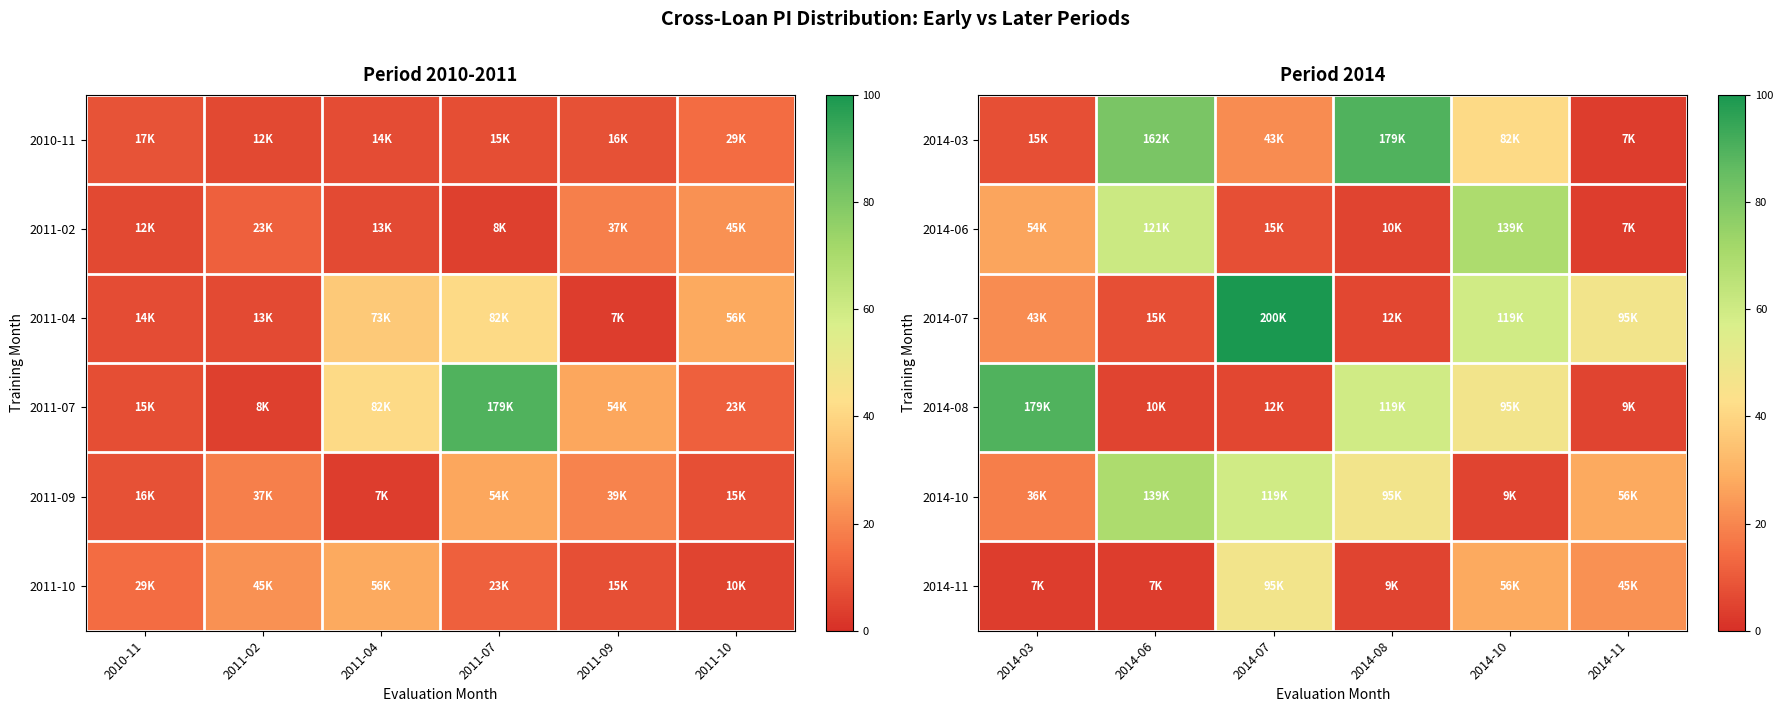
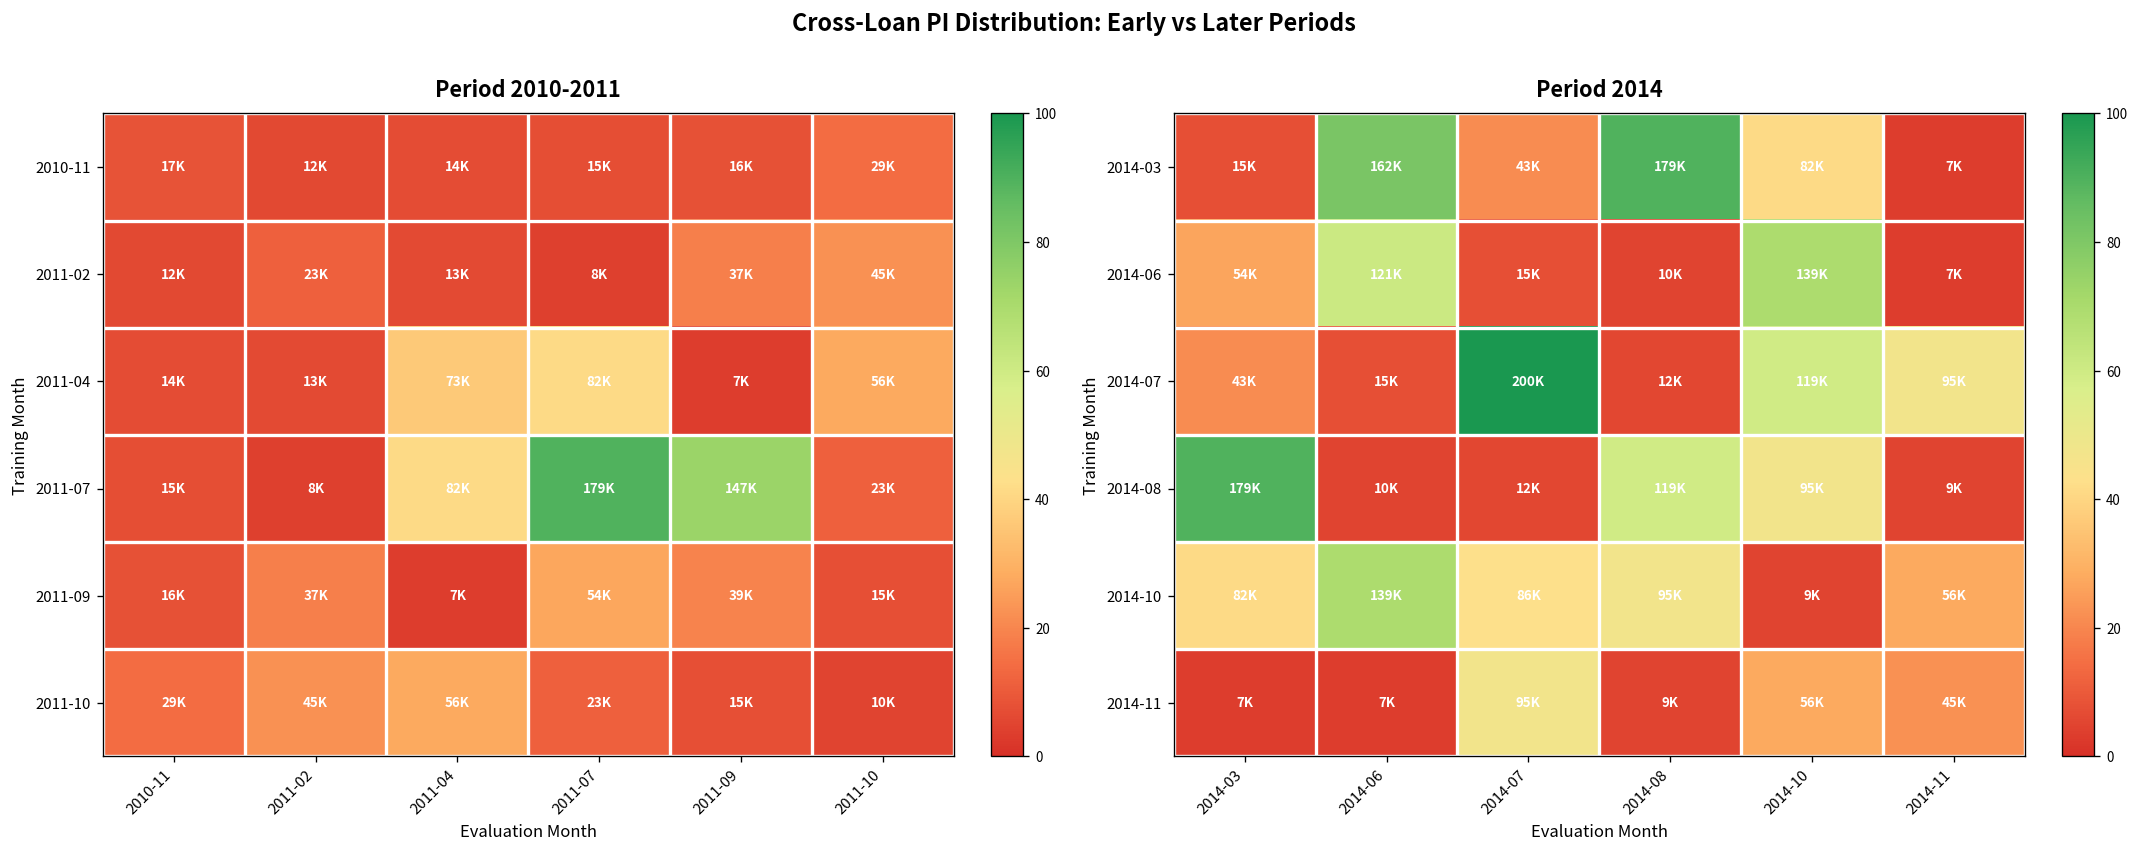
  {
    "Period 2010-2011": {
      "2010-11": {
        "2010-11": "17K",
        "2011-02": "12K",
        "2011-04": "14K",
        "2011-07": "15K",
        "2011-09": "16K",
        "2011-10": "29K"
      },
      "2011-02": {
        "2010-11": "12K",
        "2011-02": "23K",
        "2011-04": "13K",
        "2011-07": "8K",
        "2011-09": "37K",
        "2011-10": "45K"
      },
      "2011-04": {
        "2010-11": "14K",
        "2011-02": "13K",
        "2011-04": "73K",
        "2011-07": "82K",
        "2011-09": "7K",
        "2011-10": "56K"
      },
      "2011-07": {
        "2010-11": "15K",
        "2011-02": "8K",
        "2011-04": "82K",
        "2011-07": "179K",
-       "2011-09": "54K",
+       "2011-09": "147K",
        "2011-10": "23K"
      },
      "2011-09": {
        "2010-11": "16K",
        "2011-02": "37K",
        "2011-04": "7K",
        "2011-07": "54K",
        "2011-09": "39K",
        "2011-10": "15K"
      },
      "2011-10": {
        "2010-11": "29K",
        "2011-02": "45K",
        "2011-04": "56K",
        "2011-07": "23K",
        "2011-09": "15K",
        "2011-10": "10K"
      }
    },
    "Period 2014": {
      "2014-03": {
        "2014-03": "15K",
        "2014-06": "162K",
        "2014-07": "43K",
        "2014-08": "179K",
        "2014-10": "82K",
        "2014-11": "7K"
      },
      "2014-06": {
        "2014-03": "54K",
        "2014-06": "121K",
        "2014-07": "15K",
        "2014-08": "10K",
        "2014-10": "139K",
        "2014-11": "7K"
      },
      "2014-07": {
        "2014-03": "43K",
        "2014-06": "15K",
        "2014-07": "200K",
        "2014-08": "12K",
        "2014-10": "119K",
        "2014-11": "95K"
      },
      "2014-08": {
        "2014-03": "179K",
        "2014-06": "10K",
        "2014-07": "12K",
        "2014-08": "119K",
        "2014-10": "95K",
        "2014-11": "9K"
      },
      "2014-10": {
-       "2014-03": "36K",
+       "2014-03": "82K",
        "2014-06": "139K",
-       "2014-07": "119K",
+       "2014-07": "86K",
        "2014-08": "95K",
        "2014-10": "9K",
        "2014-11": "56K"
      },
      "2014-11": {
        "2014-03": "7K",
        "2014-06": "7K",
        "2014-07": "95K",
        "2014-08": "9K",
        "2014-10": "56K",
        "2014-11": "45K"
      }
    }
  }
